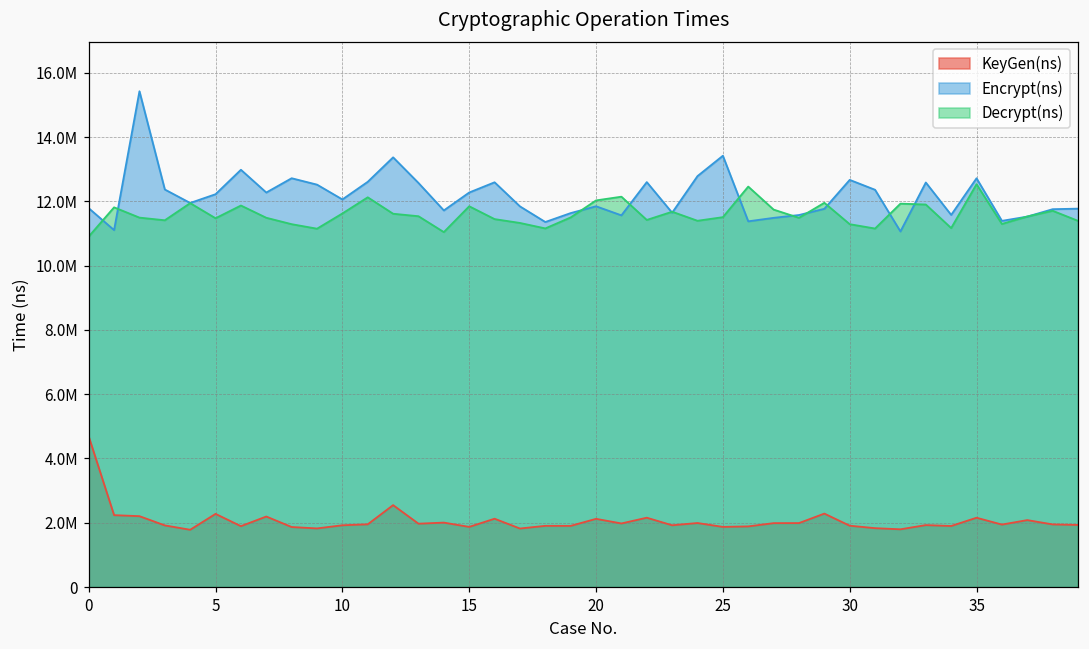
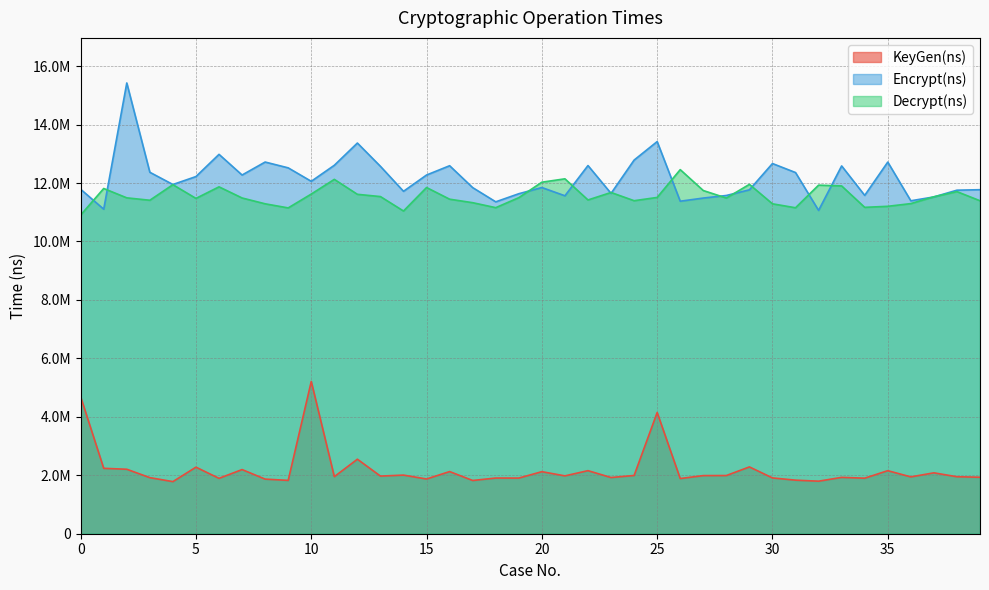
  {
    "KeyGen(ns)": {
      "0": 4700000,
      "5": 2300000,
-     "10": 1900000,
+     "10": 5200000,
      "15": 1900000,
      "20": 2100000,
-     "25": 1900000,
+     "25": 4100000,
      "30": 1900000,
      "35": 2200000
    },
    "Encrypt(ns)": {
      "0": 11800000,
      "5": 12200000,
      "10": 12100000,
      "15": 12300000,
      "20": 11800000,
      "25": 13400000,
      "30": 12700000,
      "35": 12700000
    },
    "Decrypt(ns)": {
      "0": 10900000,
      "5": 11500000,
      "10": 11600000,
      "15": 11800000,
      "20": 12000000,
      "25": 11500000,
      "30": 11300000,
-     "35": 12500000
+     "35": 11200000
    }
  }
